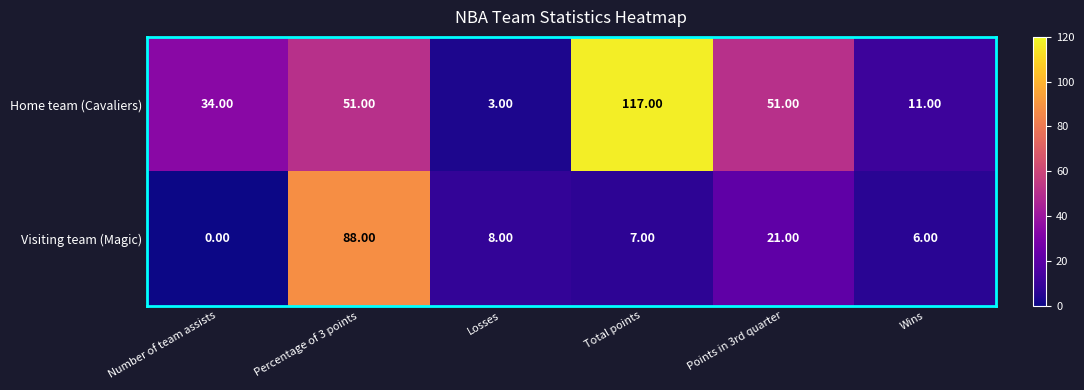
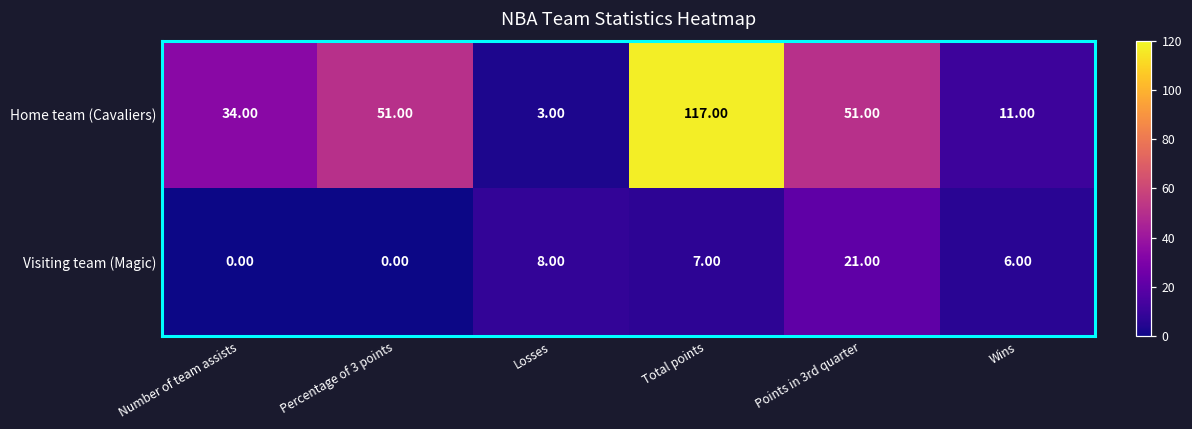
  {
    "Home team (Cavaliers)": {
      "Number of team assists": 34.00,
      "Percentage of 3 points": 51.00,
      "Losses": 3.00,
      "Total points": 117.00,
      "Points in 3rd quarter": 51.00,
      "Wins": 11.00
    },
    "Visiting team (Magic)": {
      "Number of team assists": 0.00,
-     "Percentage of 3 points": 88.00,
+     "Percentage of 3 points": 0.00,
      "Losses": 8.00,
      "Total points": 7.00,
      "Points in 3rd quarter": 21.00,
      "Wins": 6.00
    }
  }
